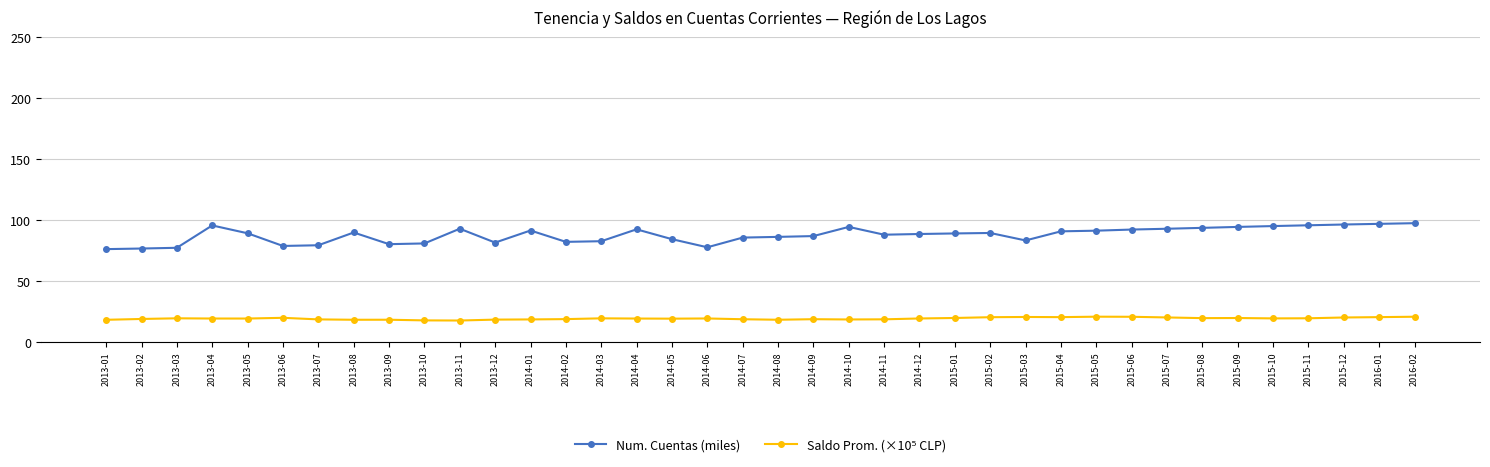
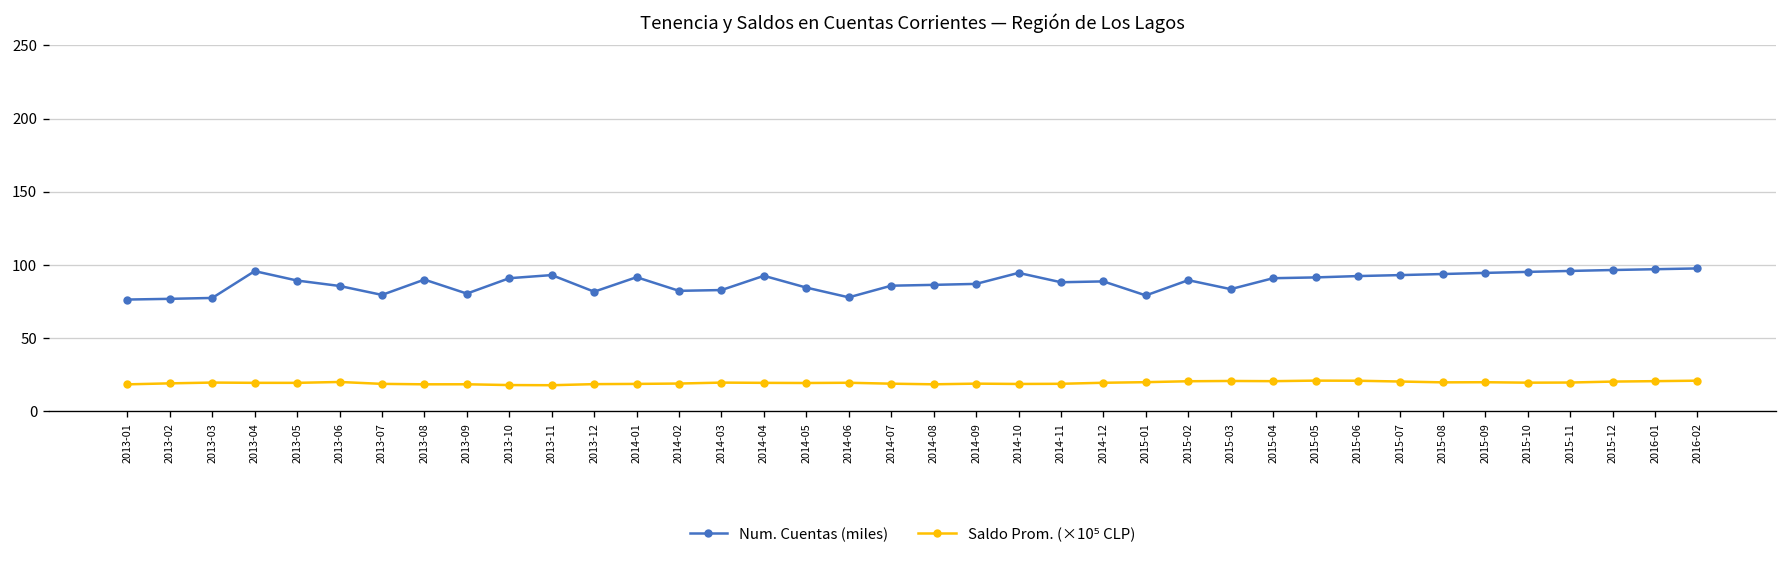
  {
    "Num. Cuentas (miles)": {
      "2013-01": 76,
      "2013-02": 77,
      "2013-03": 78,
      "2013-04": 96,
      "2013-05": 89,
-     "2013-06": 79,
+     "2013-06": 86,
      "2013-07": 80,
      "2013-08": 90,
      "2013-09": 80,
-     "2013-10": 81,
+     "2013-10": 91,
      "2013-11": 93,
      "2013-12": 82,
      "2014-01": 92,
      "2014-02": 82,
      "2014-03": 83,
      "2014-04": 93,
      "2014-05": 85,
      "2014-06": 78,
      "2014-07": 86,
      "2014-08": 86,
      "2014-09": 87,
      "2014-10": 95,
      "2014-11": 88,
      "2014-12": 89,
-     "2015-01": 89,
+     "2015-01": 79,
      "2015-02": 90,
      "2015-03": 84,
      "2015-04": 91,
      "2015-05": 92,
      "2015-06": 92,
      "2015-07": 93,
      "2015-08": 94,
      "2015-09": 95,
      "2015-10": 95,
      "2015-11": 96,
      "2015-12": 97,
      "2016-01": 97,
      "2016-02": 98
    },
    "Saldo Prom. (×10⁵ CLP)": {
      "2013-01": 18,
      "2013-02": 19,
      "2013-03": 20,
      "2013-04": 20,
      "2013-05": 20,
      "2013-06": 20,
      "2013-07": 19,
      "2013-08": 19,
      "2013-09": 19,
      "2013-10": 18,
      "2013-11": 18,
      "2013-12": 19,
      "2014-01": 19,
      "2014-02": 19,
      "2014-03": 20,
      "2014-04": 20,
      "2014-05": 19,
      "2014-06": 20,
      "2014-07": 19,
      "2014-08": 19,
      "2014-09": 19,
      "2014-10": 19,
      "2014-11": 19,
      "2014-12": 20,
      "2015-01": 20,
      "2015-02": 21,
      "2015-03": 21,
      "2015-04": 21,
      "2015-05": 21,
      "2015-06": 21,
      "2015-07": 20,
      "2015-08": 20,
      "2015-09": 20,
      "2015-10": 20,
      "2015-11": 20,
      "2015-12": 20,
      "2016-01": 21,
      "2016-02": 21
    }
  }
